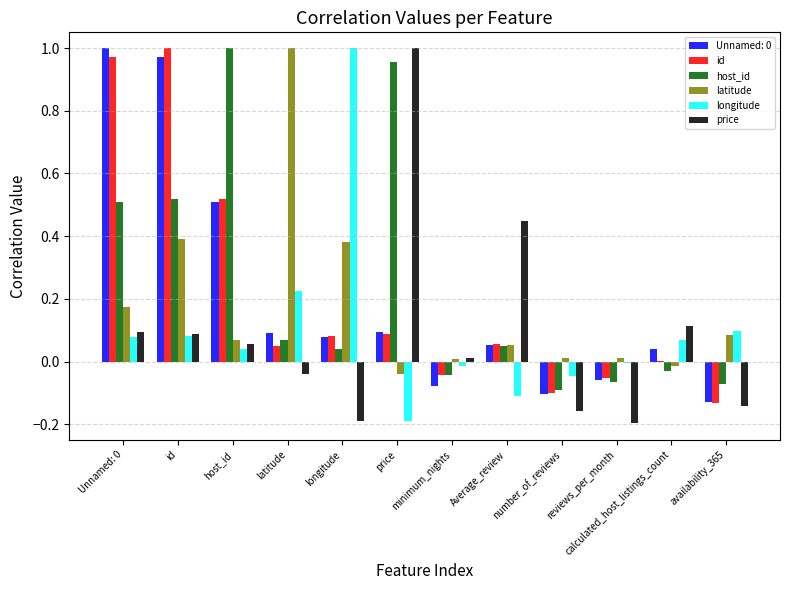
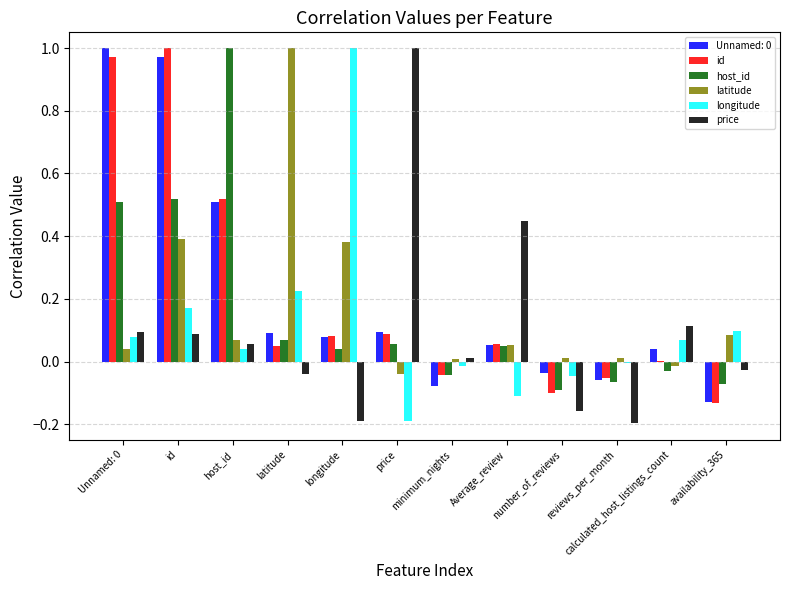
  {
    "Unnamed: 0": {
      "Unnamed: 0": 1.00,
      "id": 0.97,
      "host_id": 0.51,
      "latitude": 0.09,
      "longitude": 0.08,
      "price": 0.10,
      "minimum_nights": -0.08,
      "Average_review": 0.05,
-     "number_of_reviews": -0.10,
+     "number_of_reviews": -0.04,
      "reviews_per_month": -0.06,
      "calculated_host_listings_count": 0.04,
      "availability_365": -0.13
    },
    "id": {
      "Unnamed: 0": 0.97,
      "id": 1.00,
      "host_id": 0.52,
      "latitude": 0.05,
      "longitude": 0.08,
      "price": 0.09,
      "minimum_nights": -0.04,
      "Average_review": 0.06,
      "number_of_reviews": -0.10,
      "reviews_per_month": -0.05,
      "availability_365": -0.13
    },
    "host_id": {
      "Unnamed: 0": 0.51,
      "id": 0.52,
      "host_id": 1.00,
      "latitude": 0.07,
      "longitude": 0.04,
-     "price": 0.95,
+     "price": 0.06,
      "minimum_nights": -0.04,
      "Average_review": 0.05,
      "number_of_reviews": -0.09,
      "reviews_per_month": -0.06,
      "calculated_host_listings_count": -0.03,
      "availability_365": -0.07
    },
    "latitude": {
-     "Unnamed: 0": 0.17,
+     "Unnamed: 0": 0.04,
      "id": 0.39,
      "host_id": 0.07,
      "latitude": 1.00,
      "longitude": 0.38,
      "price": -0.04,
      "Average_review": 0.05,
      "number_of_reviews": 0.01,
      "reviews_per_month": 0.01,
      "calculated_host_listings_count": -0.01,
      "availability_365": 0.09
    },
    "longitude": {
      "Unnamed: 0": 0.08,
-     "id": 0.08,
+     "id": 0.17,
      "host_id": 0.04,
      "latitude": 0.23,
      "longitude": 1.00,
      "price": -0.19,
      "minimum_nights": -0.01,
      "Average_review": -0.11,
      "number_of_reviews": -0.05,
      "calculated_host_listings_count": 0.07,
      "availability_365": 0.10
    },
    "price": {
      "Unnamed: 0": 0.10,
      "id": 0.09,
      "host_id": 0.06,
      "latitude": -0.04,
      "longitude": -0.19,
      "price": 1.00,
      "minimum_nights": 0.01,
      "Average_review": 0.45,
      "number_of_reviews": -0.16,
      "reviews_per_month": -0.20,
      "calculated_host_listings_count": 0.11,
-     "availability_365": -0.14
+     "availability_365": -0.03
    }
  }
